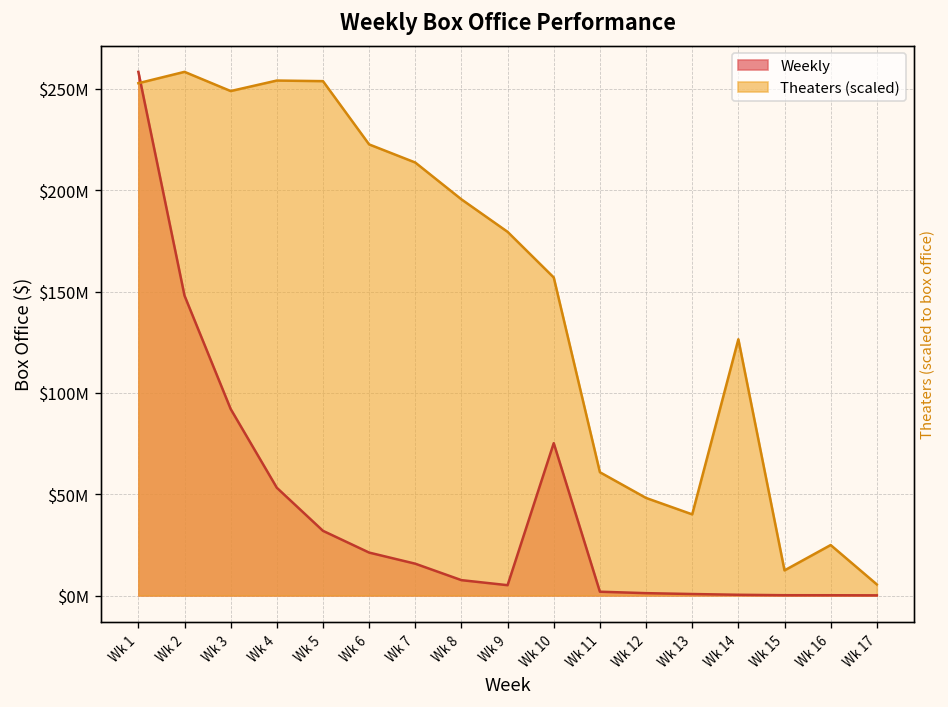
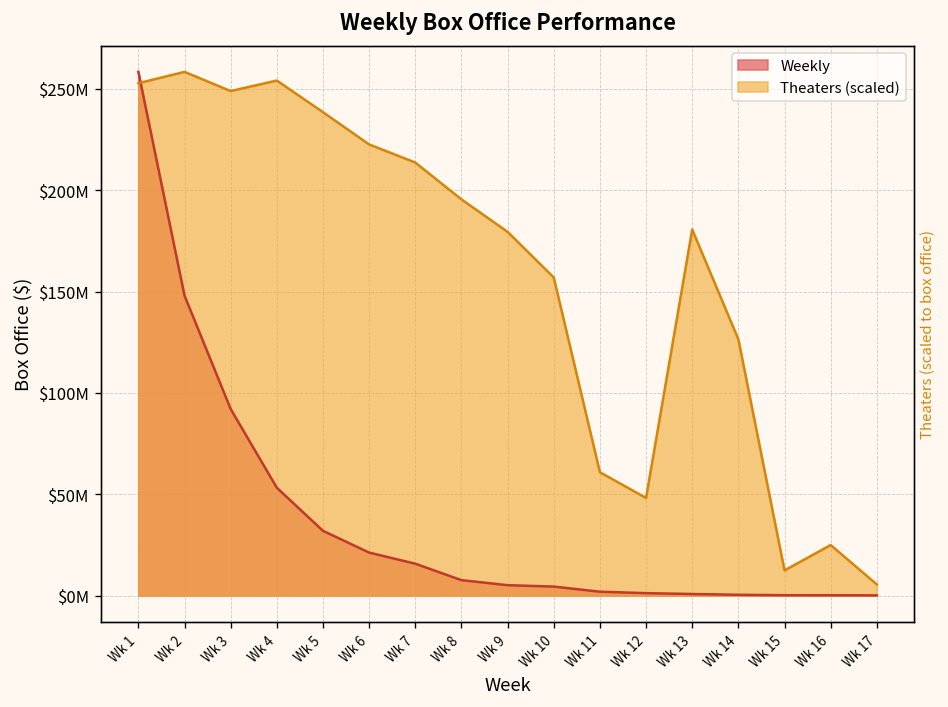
  {
    "Weekly": {
      "Wk 1": "$258000000",
      "Wk 2": "$148000000",
      "Wk 3": "$92000000",
      "Wk 4": "$53000000",
      "Wk 5": "$32000000",
      "Wk 6": "$21000000",
      "Wk 7": "$16000000",
      "Wk 8": "$8000000",
      "Wk 9": "$5000000",
-     "Wk 10": "$75000000",
+     "Wk 10": "$4000000",
      "Wk 11": "$2000000",
      "Wk 12": "$1000000",
      "Wk 13": "$1000000",
      "Wk 14": "$0",
      "Wk 15": "$0",
      "Wk 16": "$0",
      "Wk 17": "$0"
    },
    "Theaters (scaled)": {
      "Wk 1": "$253000000",
      "Wk 2": "$258000000",
      "Wk 3": "$249000000",
      "Wk 4": "$254000000",
-     "Wk 5": "$254000000",
+     "Wk 5": "$239000000",
      "Wk 6": "$223000000",
      "Wk 7": "$214000000",
      "Wk 8": "$195000000",
      "Wk 9": "$179000000",
      "Wk 10": "$157000000",
      "Wk 11": "$61000000",
      "Wk 12": "$48000000",
-     "Wk 13": "$40000000",
+     "Wk 13": "$181000000",
      "Wk 14": "$126000000",
      "Wk 15": "$12000000",
      "Wk 16": "$25000000",
      "Wk 17": "$5000000"
    }
  }
